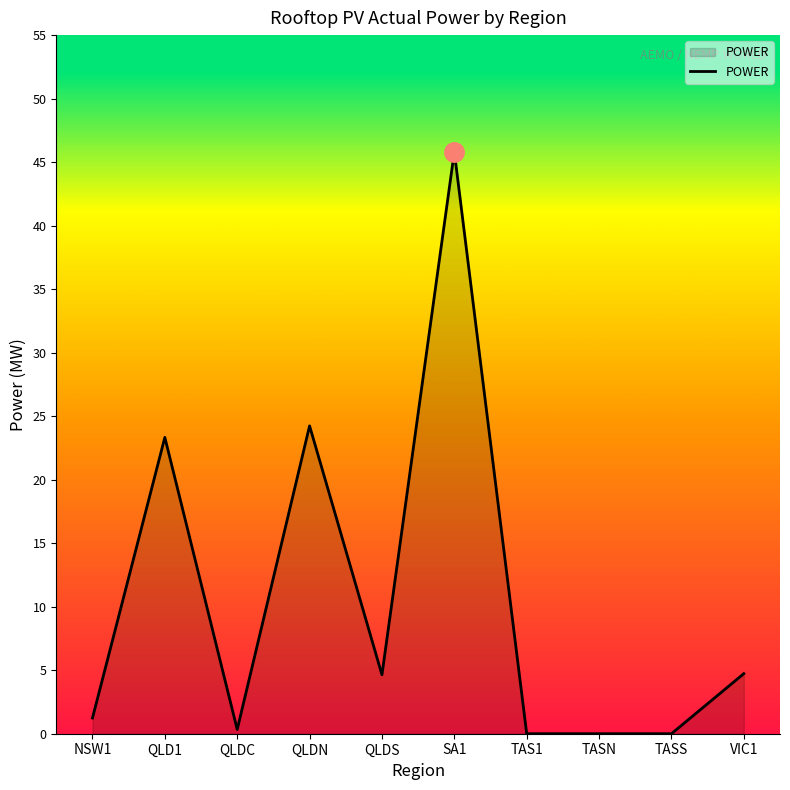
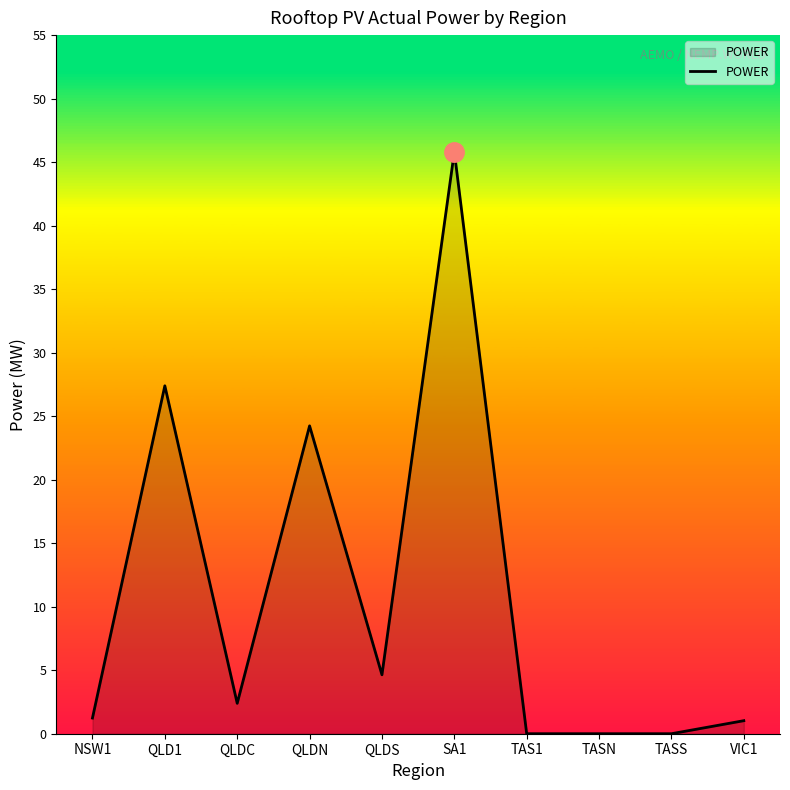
  {
    "POWER": {
      "NSW1": 1.2,
-     "QLD1": 23.3,
-     "QLDC": 0.3,
+     "QLD1": 27.4,
+     "QLDC": 2.4,
      "QLDN": 24.2,
      "QLDS": 4.6,
      "TAS1": 0.0,
      "TASN": 0.0,
      "TASS": 0.0,
-     "VIC1": 4.7
+     "VIC1": 1.0
    }
  }
